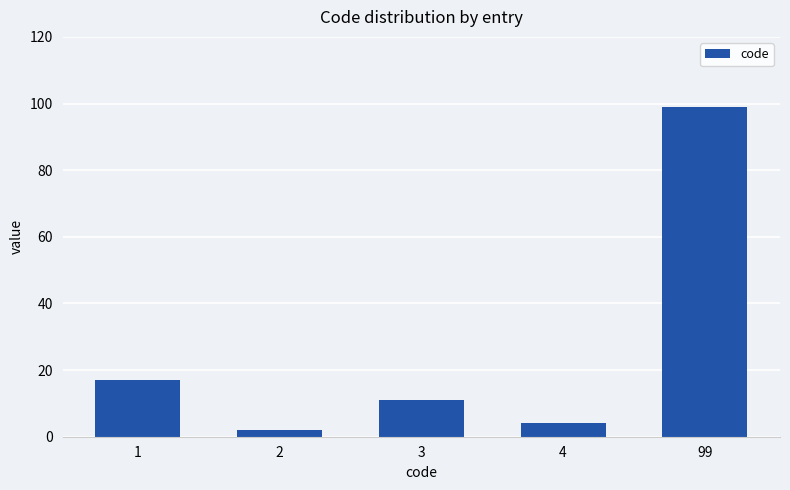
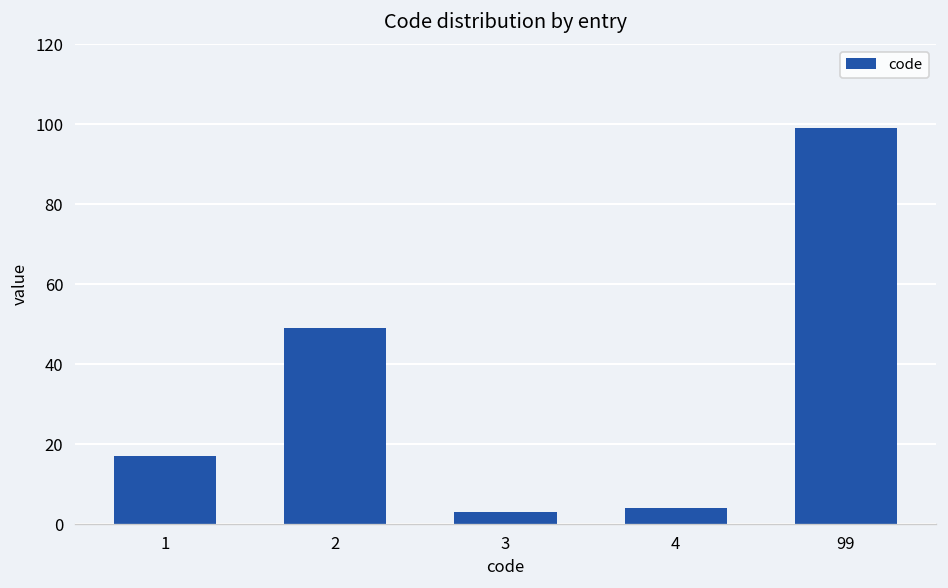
  {
    "1": 17,
-   "2": 2,
-   "3": 11,
+   "2": 49,
+   "3": 3,
    "4": 4,
    "99": 99
  }
